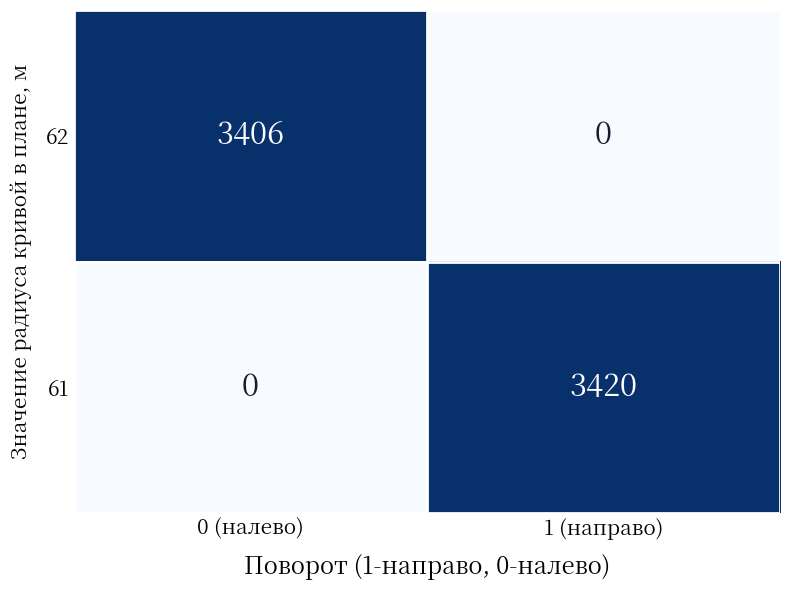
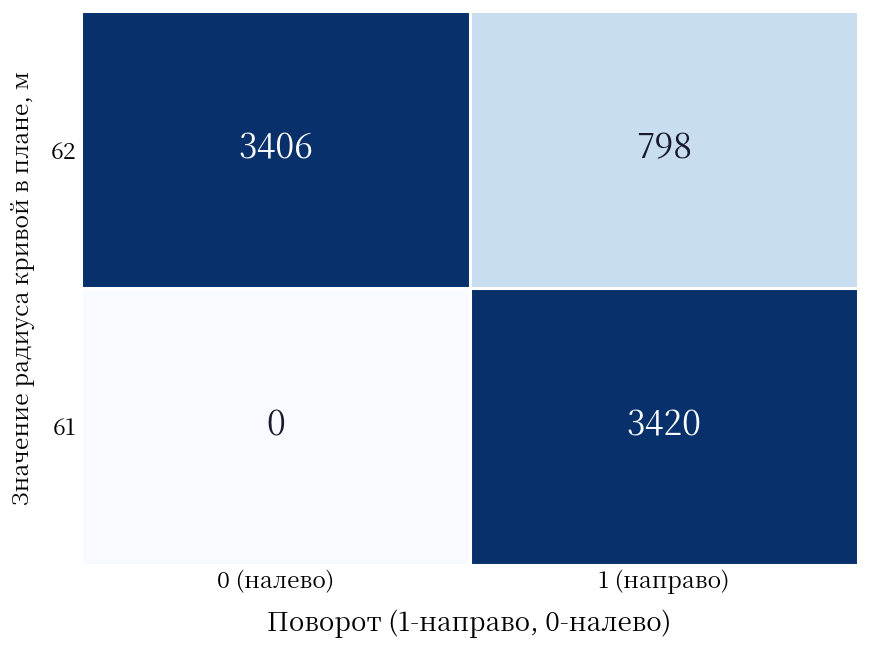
  {
    "62": {
      "0 (налево)": 3406,
-     "1 (направо)": 0
+     "1 (направо)": 798
    },
    "61": {
      "0 (налево)": 0,
      "1 (направо)": 3420
    }
  }
